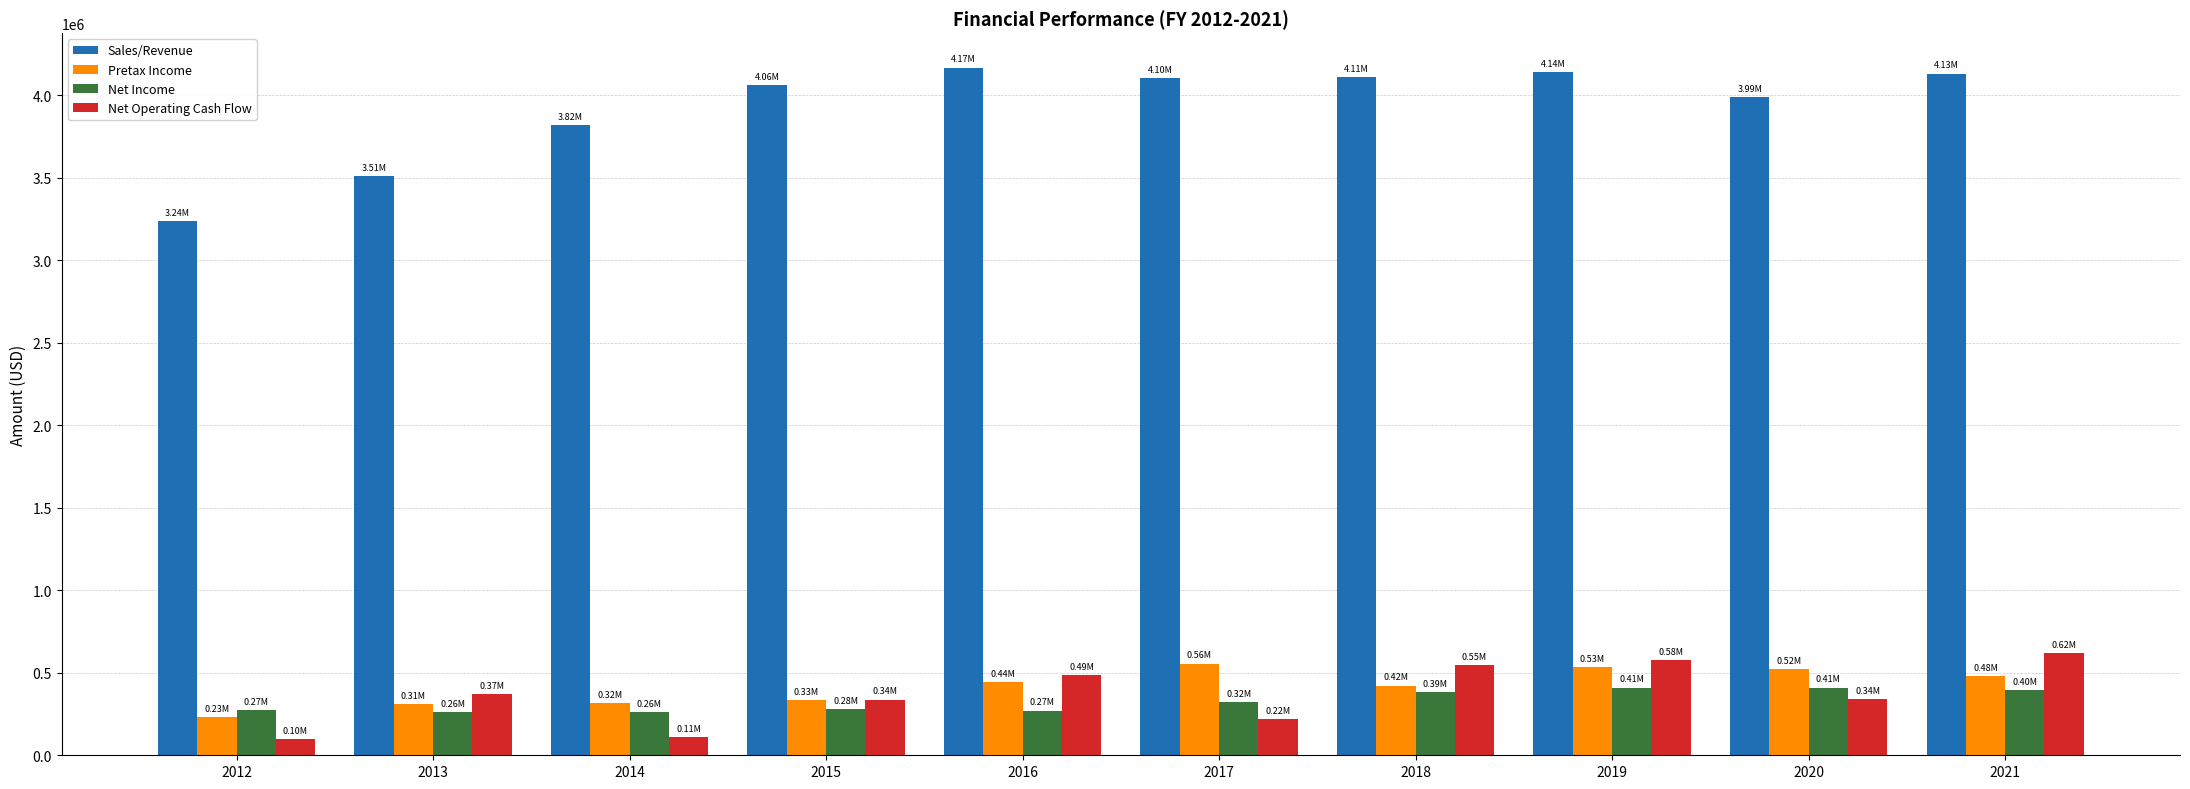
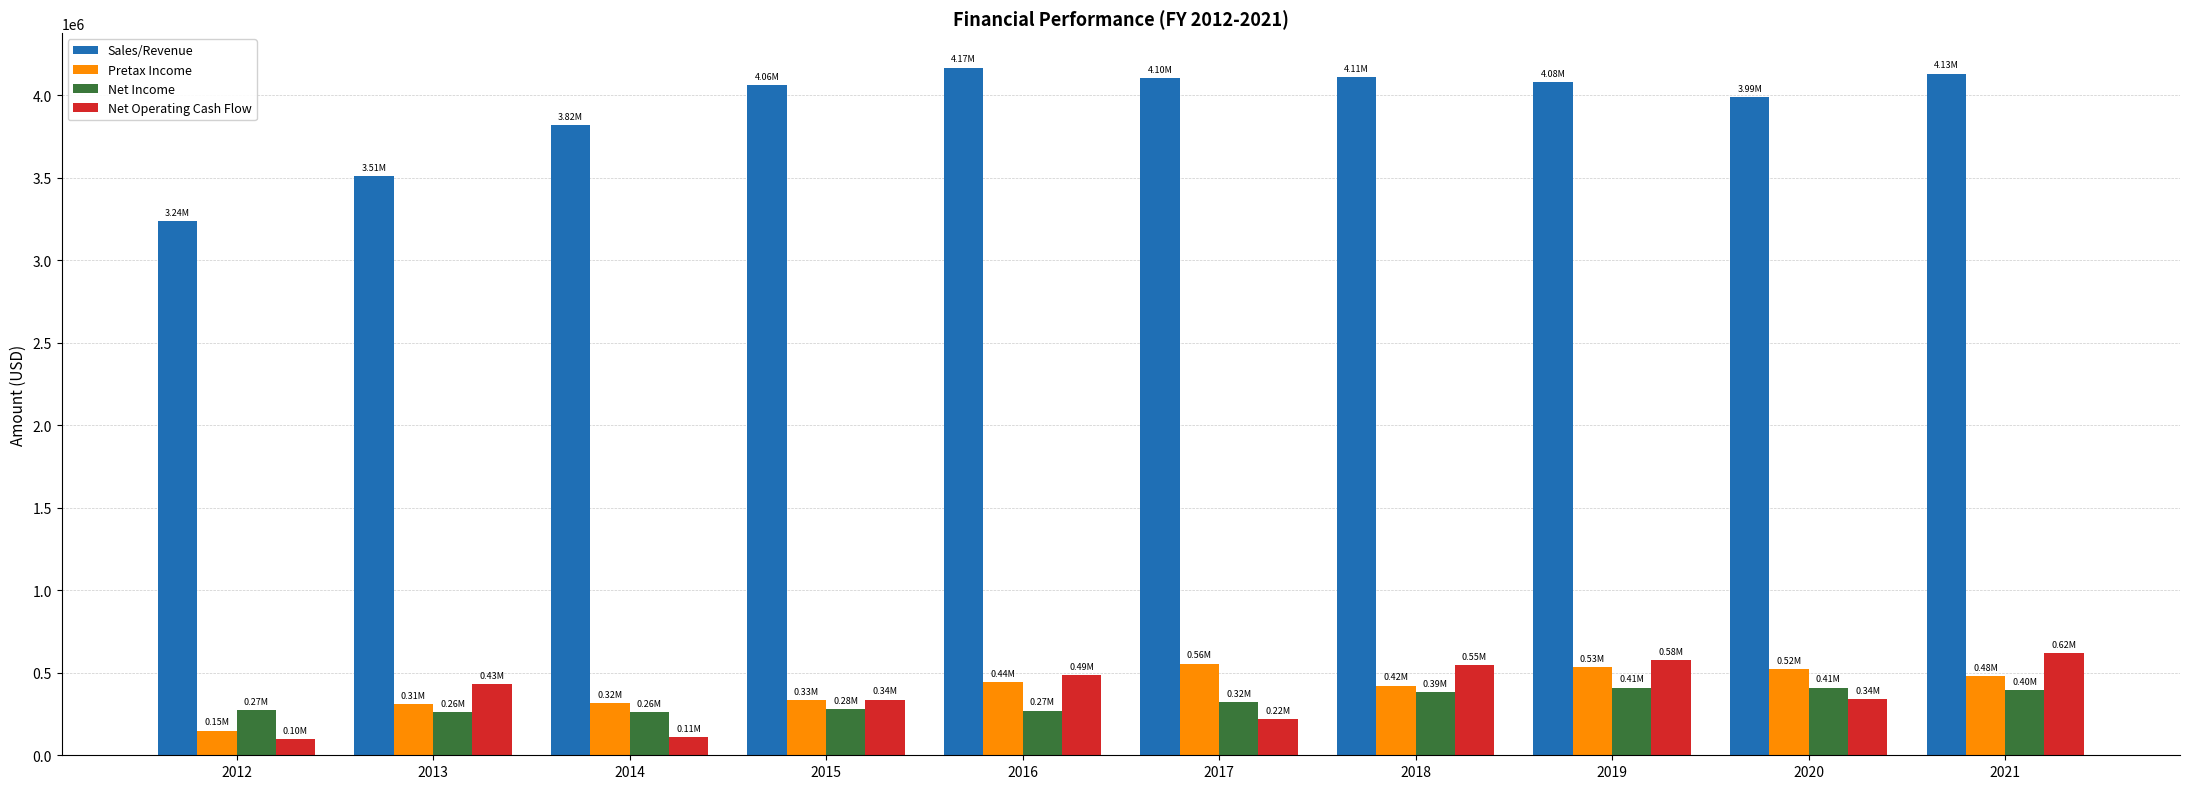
  {
    "Sales/Revenue": {
      "2012": "3.24M",
      "2013": "3.51M",
      "2014": "3.82M",
      "2015": "4.06M",
      "2016": "4.17M",
      "2017": "4.10M",
      "2018": "4.11M",
-     "2019": "4.14M",
+     "2019": "4.08M",
      "2020": "3.99M",
      "2021": "4.13M"
    },
    "Pretax Income": {
-     "2012": "0.23M",
+     "2012": "0.15M",
      "2013": "0.31M",
      "2014": "0.32M",
      "2015": "0.33M",
      "2016": "0.44M",
      "2017": "0.56M",
      "2018": "0.42M",
      "2019": "0.53M",
      "2020": "0.52M",
      "2021": "0.48M"
    },
    "Net Income": {
      "2012": "0.27M",
      "2013": "0.26M",
      "2014": "0.26M",
      "2015": "0.28M",
      "2016": "0.27M",
      "2017": "0.32M",
      "2018": "0.39M",
      "2019": "0.41M",
      "2020": "0.41M",
      "2021": "0.40M"
    },
    "Net Operating Cash Flow": {
      "2012": "0.10M",
-     "2013": "0.37M",
+     "2013": "0.43M",
      "2014": "0.11M",
      "2015": "0.34M",
      "2016": "0.49M",
      "2017": "0.22M",
      "2018": "0.55M",
      "2019": "0.58M",
      "2020": "0.34M",
      "2021": "0.62M"
    }
  }
